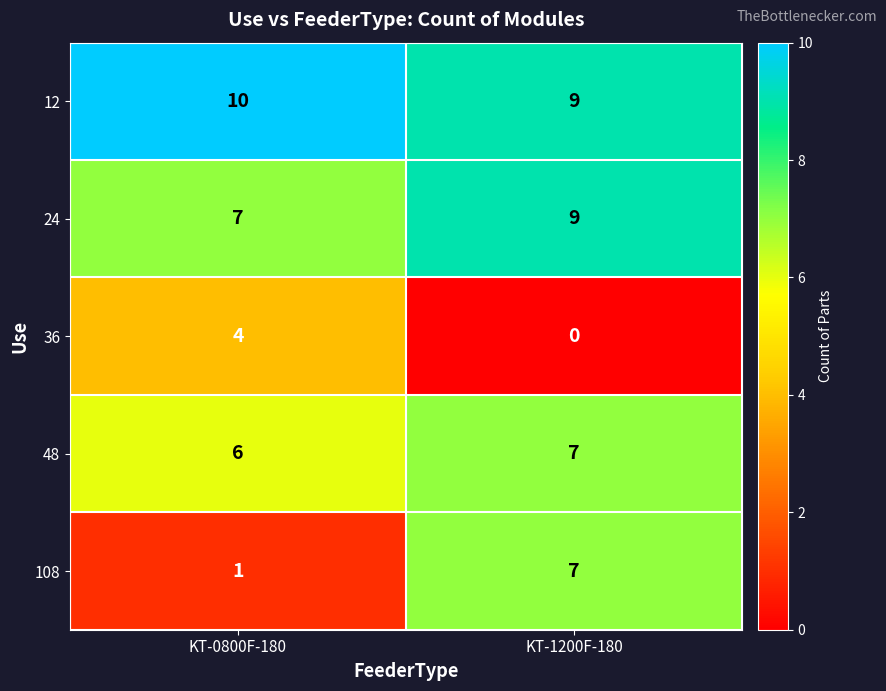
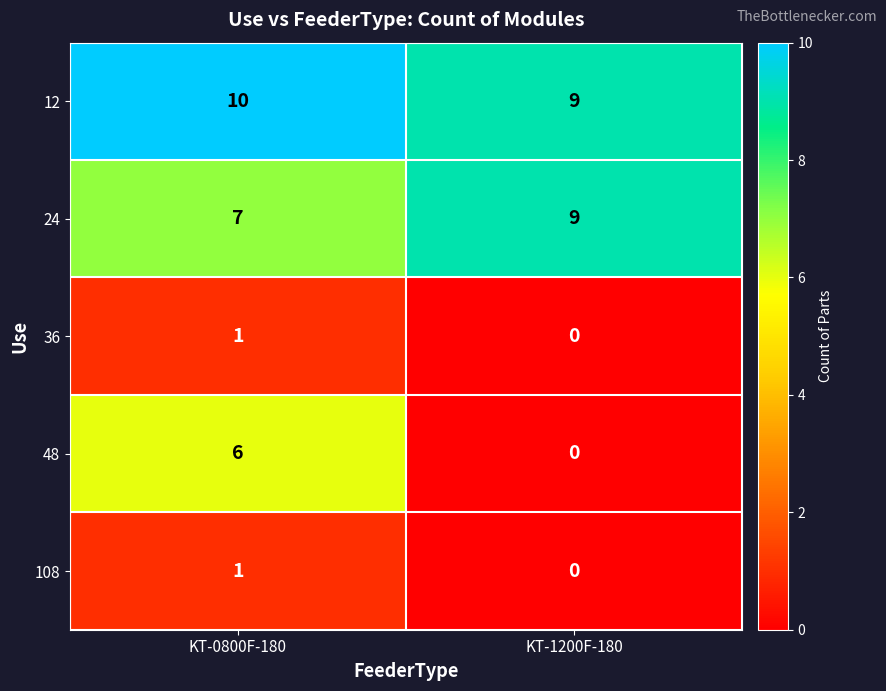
  {
    "12": {
      "KT-0800F-180": 10,
      "KT-1200F-180": 9
    },
    "24": {
      "KT-0800F-180": 7,
      "KT-1200F-180": 9
    },
    "36": {
-     "KT-0800F-180": 4,
+     "KT-0800F-180": 1,
      "KT-1200F-180": 0
    },
    "48": {
      "KT-0800F-180": 6,
-     "KT-1200F-180": 7
+     "KT-1200F-180": 0
    },
    "108": {
      "KT-0800F-180": 1,
-     "KT-1200F-180": 7
+     "KT-1200F-180": 0
    }
  }
